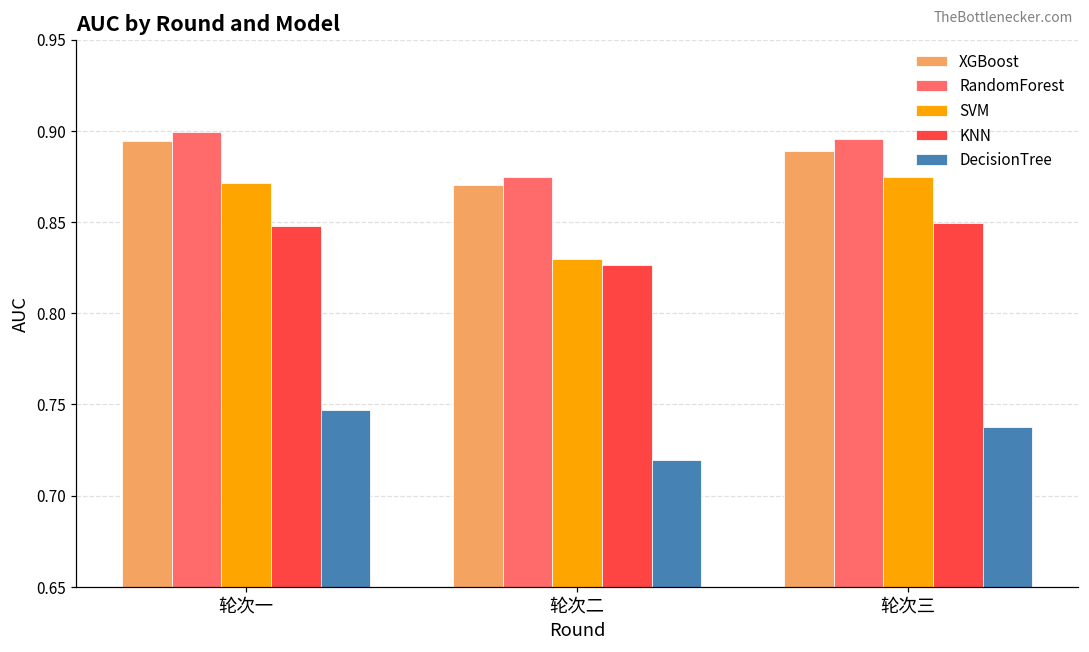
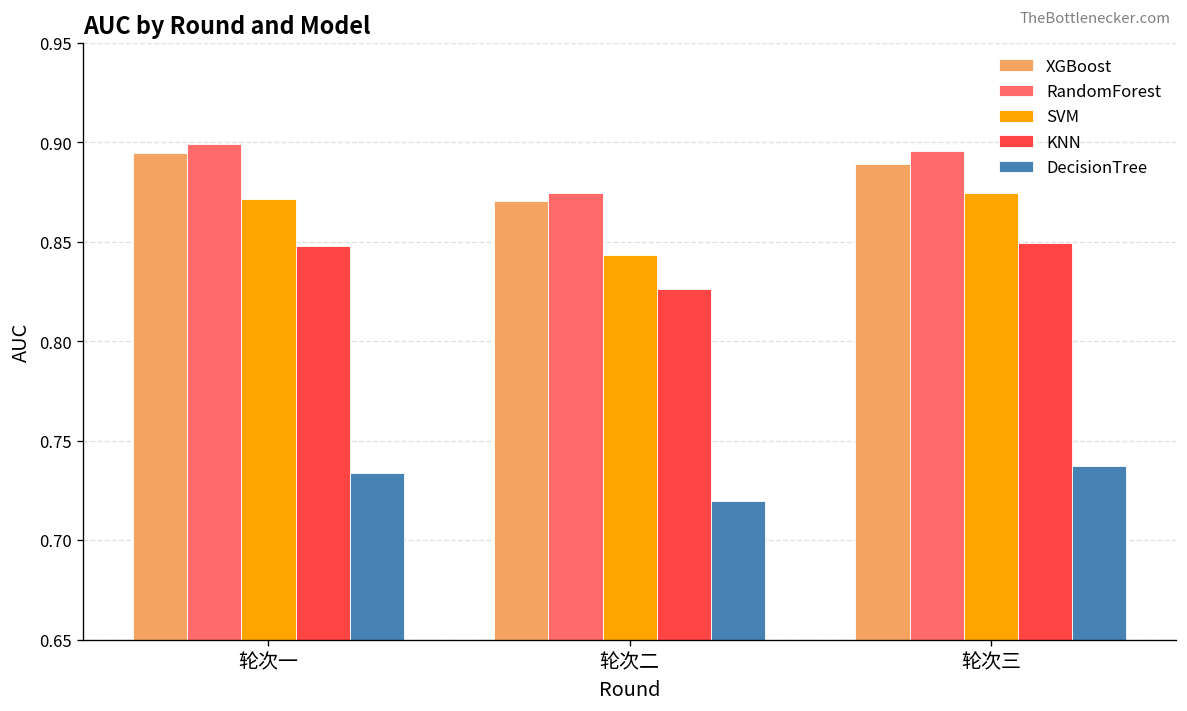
  {
    "SVM": {
      "轮次一": 0.872,
-     "轮次二": 0.830,
+     "轮次二": 0.843,
      "轮次三": 0.875
    },
    "DecisionTree": {
-     "轮次一": 0.747,
+     "轮次一": 0.734,
      "轮次二": 0.720,
      "轮次三": 0.738
    }
  }
